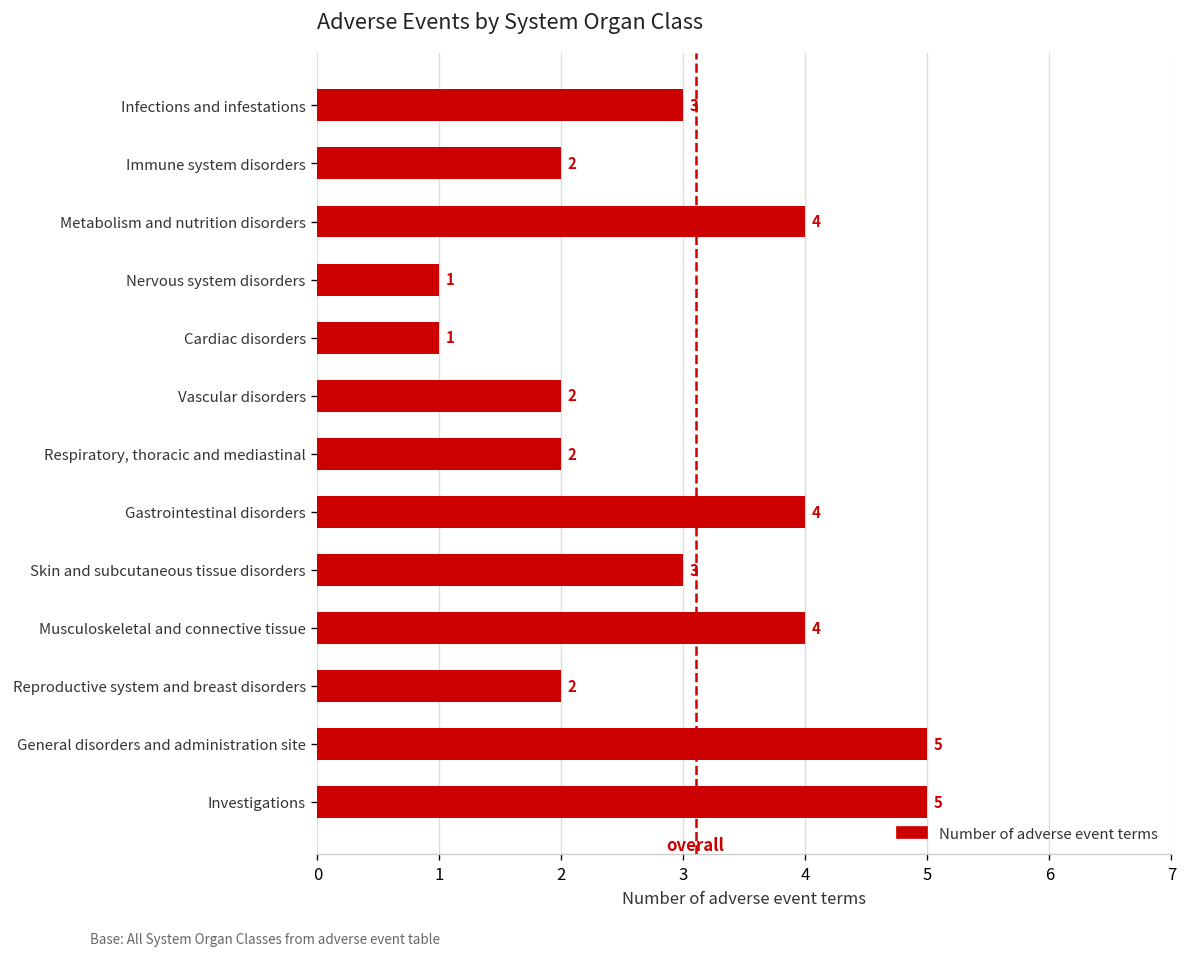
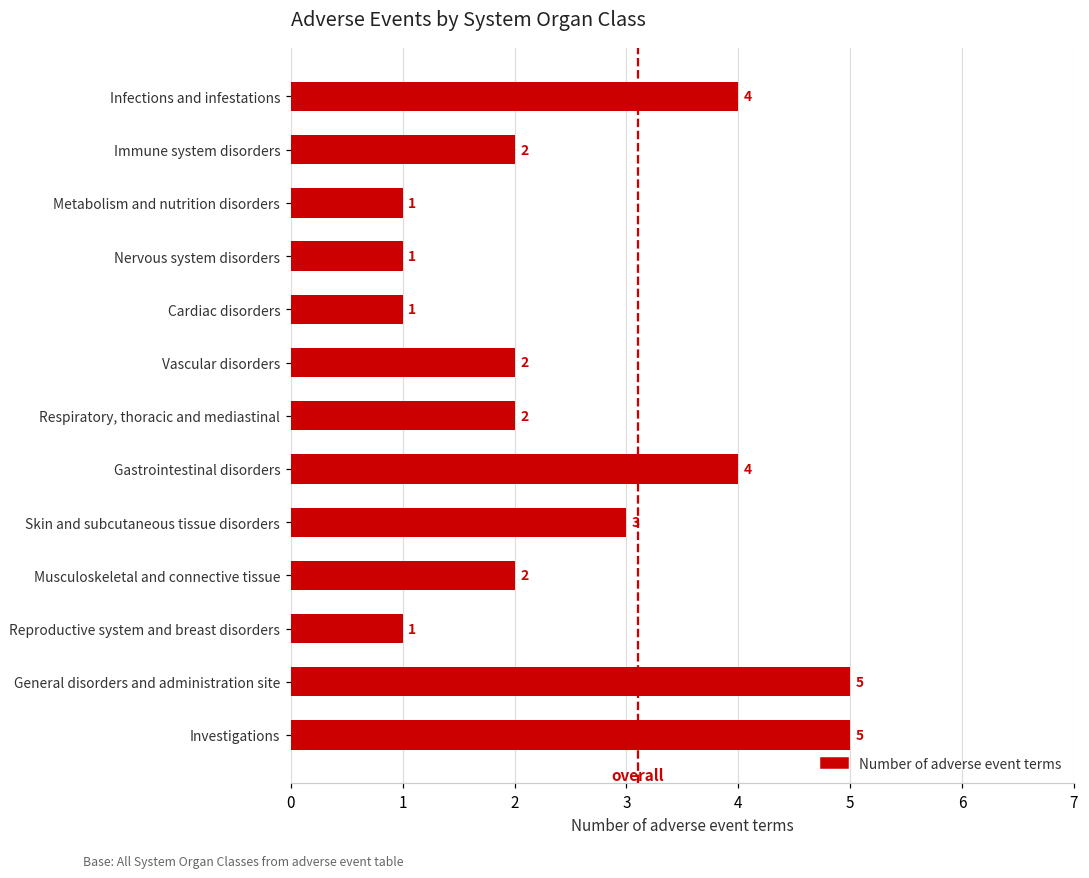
  {
-   "Infections and infestations": 3,
+   "Infections and infestations": 4,
    "Immune system disorders": 2,
-   "Metabolism and nutrition disorders": 4,
+   "Metabolism and nutrition disorders": 1,
    "Nervous system disorders": 1,
    "Cardiac disorders": 1,
    "Vascular disorders": 2,
    "Respiratory, thoracic and mediastinal": 2,
    "Gastrointestinal disorders": 4,
    "Skin and subcutaneous tissue disorders": 3,
-   "Musculoskeletal and connective tissue": 4,
-   "Reproductive system and breast disorders": 2,
+   "Musculoskeletal and connective tissue": 2,
+   "Reproductive system and breast disorders": 1,
    "General disorders and administration site": 5,
    "Investigations": 5
  }
